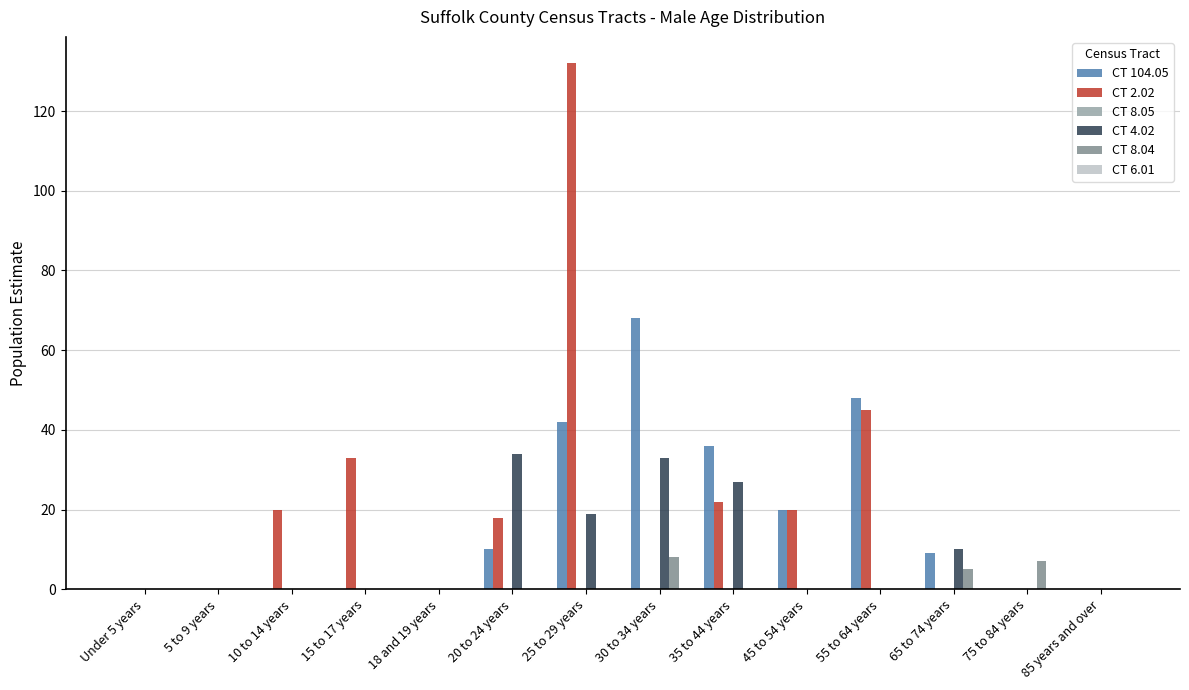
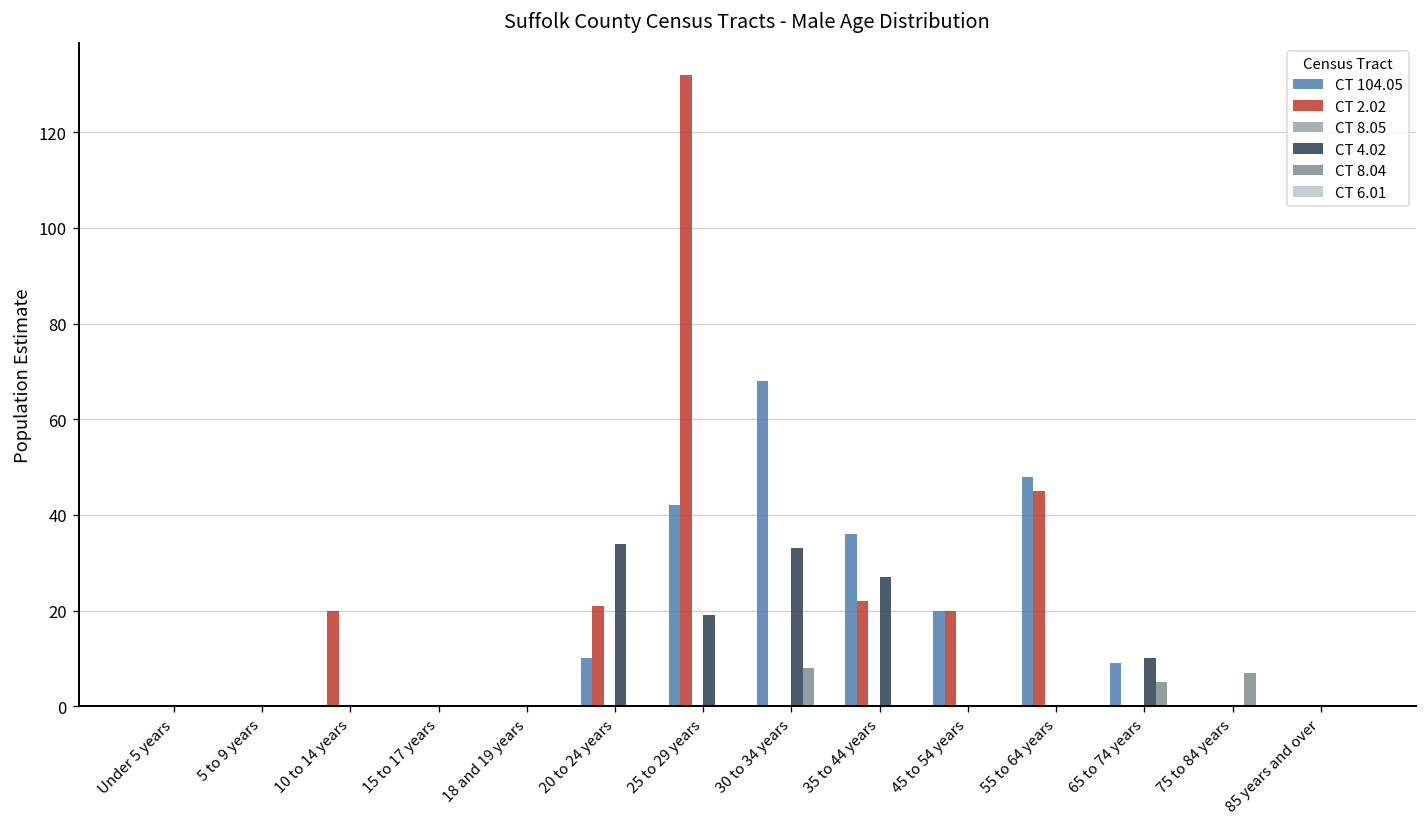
  {
    "CT 104.05": {
      "Under 5 years": 0,
      "5 to 9 years": 0,
      "10 to 14 years": 0,
      "15 to 17 years": 0,
      "18 and 19 years": 0,
      "20 to 24 years": 10,
      "25 to 29 years": 42,
      "30 to 34 years": 68,
      "35 to 44 years": 36,
      "45 to 54 years": 20,
      "55 to 64 years": 48,
      "65 to 74 years": 9,
      "75 to 84 years": 0,
      "85 years and over": 0
    },
    "CT 2.02": {
      "Under 5 years": 0,
      "5 to 9 years": 0,
      "10 to 14 years": 20,
-     "15 to 17 years": 33,
+     "15 to 17 years": 0,
      "18 and 19 years": 0,
-     "20 to 24 years": 18,
+     "20 to 24 years": 21,
      "25 to 29 years": 132,
      "30 to 34 years": 0,
      "35 to 44 years": 22,
      "45 to 54 years": 20,
      "55 to 64 years": 45,
      "65 to 74 years": 0,
      "75 to 84 years": 0,
      "85 years and over": 0
    },
    "CT 4.02": {
      "Under 5 years": 0,
      "5 to 9 years": 0,
      "10 to 14 years": 0,
      "15 to 17 years": 0,
      "18 and 19 years": 0,
      "20 to 24 years": 34,
      "25 to 29 years": 19,
      "30 to 34 years": 33,
      "35 to 44 years": 27,
      "45 to 54 years": 0,
      "55 to 64 years": 0,
      "65 to 74 years": 10,
      "75 to 84 years": 0,
      "85 years and over": 0
    }
  }
